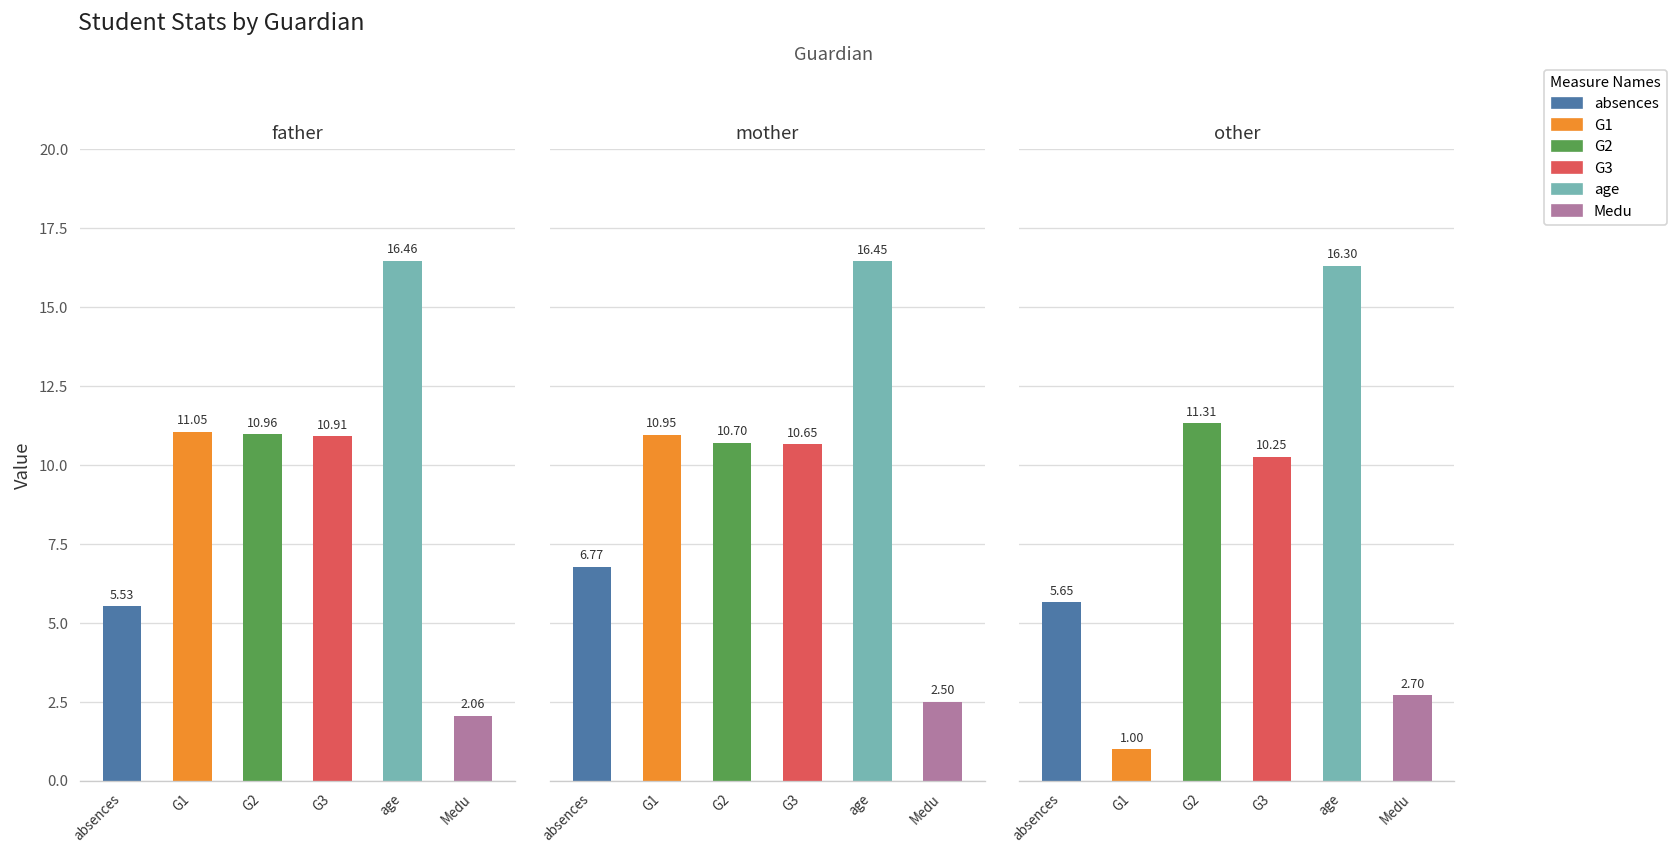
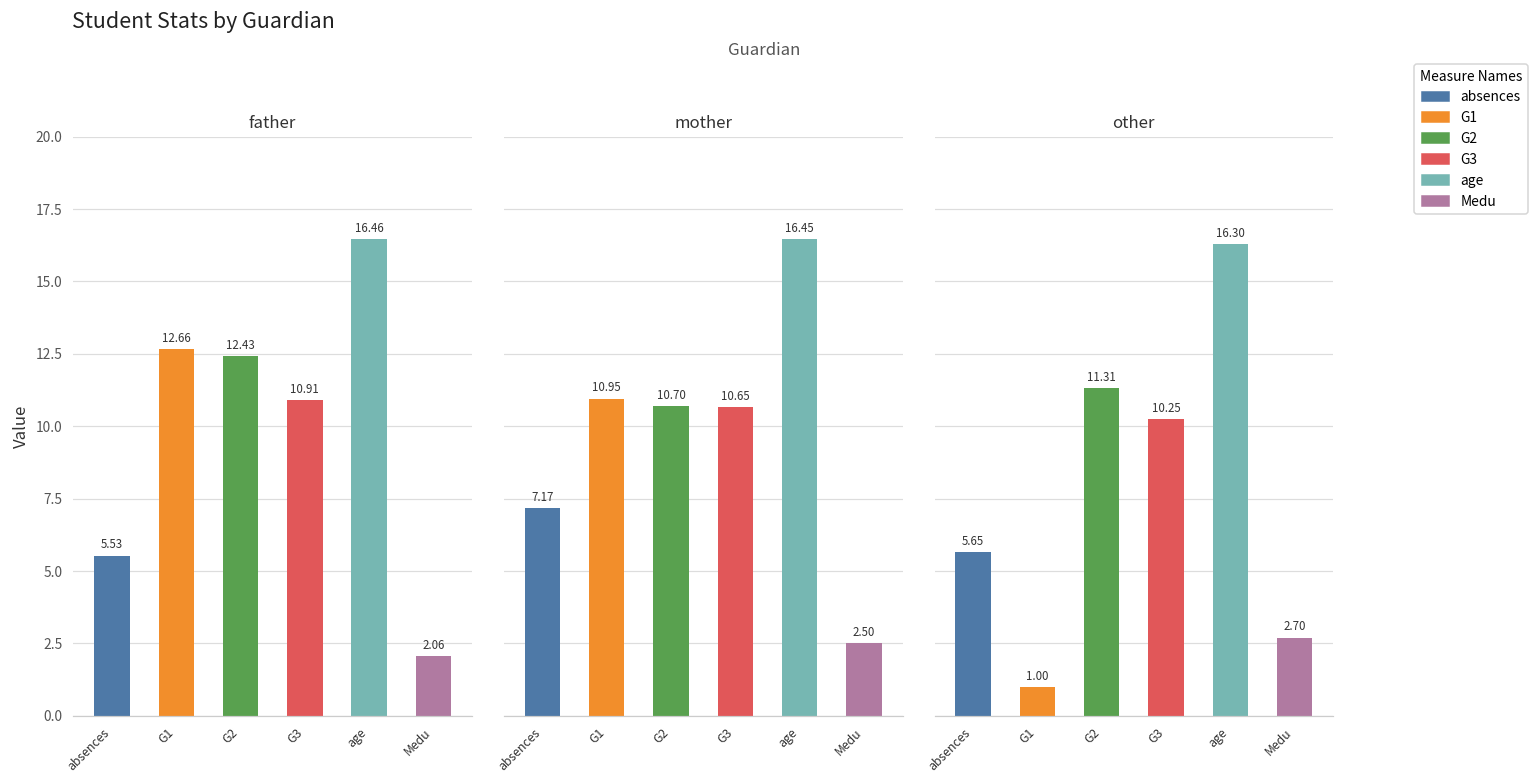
  {
    "father": {
      "absences": 5.53,
-     "G1": 11.05,
-     "G2": 10.96,
+     "G1": 12.66,
+     "G2": 12.43,
      "G3": 10.91,
      "age": 16.46,
      "Medu": 2.06
    },
    "mother": {
-     "absences": 6.77,
+     "absences": 7.17,
      "G1": 10.95,
      "G2": 10.70,
      "G3": 10.65,
      "age": 16.45,
      "Medu": 2.50
    },
    "other": {
      "absences": 5.65,
      "G1": 1.00,
      "G2": 11.31,
      "G3": 10.25,
      "age": 16.30,
      "Medu": 2.70
    }
  }
